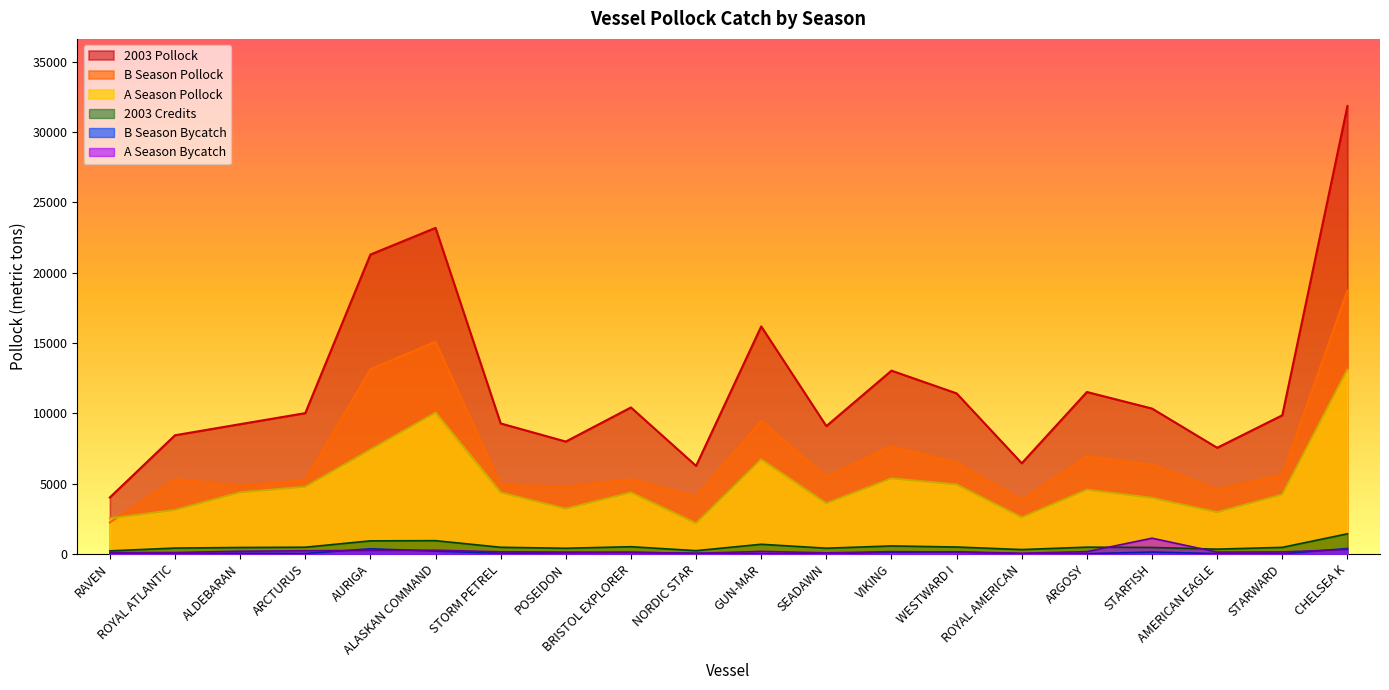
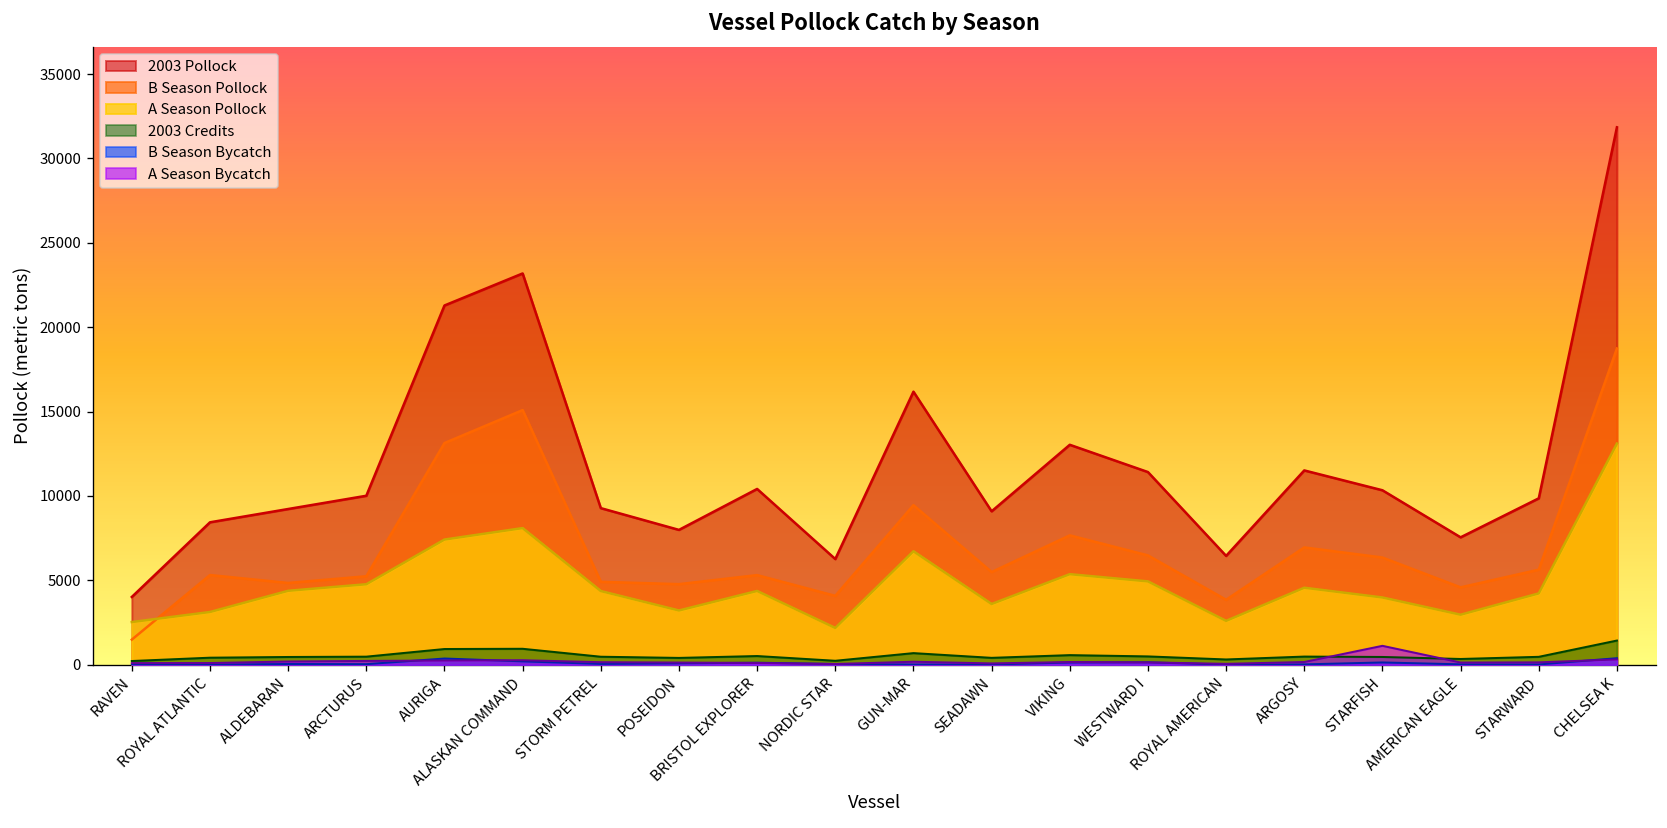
  {
    "2003 Pollock": {
      "RAVEN": 4000,
      "ROYAL ATLANTIC": 8400,
      "ALDEBARAN": 9200,
      "ARCTURUS": 10000,
      "AURIGA": 21300,
      "ALASKAN COMMAND": 23200,
      "STORM PETREL": 9300,
      "POSEIDON": 8000,
      "BRISTOL EXPLORER": 10400,
      "NORDIC STAR": 6300,
      "GUN-MAR": 16200,
      "SEADAWN": 9100,
      "VIKING": 13000,
      "WESTWARD I": 11400,
      "ROYAL AMERICAN": 6400,
      "ARGOSY": 11500,
      "STARFISH": 10300,
      "AMERICAN EAGLE": 7500,
      "STARWARD": 9900,
      "CHELSEA K": 31800
    },
    "B Season Pollock": {
-     "RAVEN": 2200,
+     "RAVEN": 1500,
      "ROYAL ATLANTIC": 5300,
      "ALDEBARAN": 4800,
      "ARCTURUS": 5200,
      "AURIGA": 13100,
      "ALASKAN COMMAND": 15100,
      "STORM PETREL": 4900,
      "POSEIDON": 4800,
      "BRISTOL EXPLORER": 5300,
      "NORDIC STAR": 4100,
      "GUN-MAR": 9500,
      "SEADAWN": 5500,
      "VIKING": 7700,
      "WESTWARD I": 6500,
      "ROYAL AMERICAN": 3800,
      "ARGOSY": 7000,
      "STARFISH": 6400,
      "AMERICAN EAGLE": 4600,
      "STARWARD": 5600,
      "CHELSEA K": 18700
    },
    "A Season Pollock": {
      "RAVEN": 2500,
      "ROYAL ATLANTIC": 3100,
      "ALDEBARAN": 4400,
      "ARCTURUS": 4800,
      "AURIGA": 7400,
-     "ALASKAN COMMAND": 10000,
+     "ALASKAN COMMAND": 8100,
      "STORM PETREL": 4400,
      "POSEIDON": 3200,
      "BRISTOL EXPLORER": 4400,
      "NORDIC STAR": 2200,
      "GUN-MAR": 6700,
      "SEADAWN": 3600,
      "VIKING": 5400,
      "WESTWARD I": 4900,
      "ROYAL AMERICAN": 2600,
      "ARGOSY": 4600,
      "STARFISH": 4000,
      "AMERICAN EAGLE": 3000,
      "STARWARD": 4200,
      "CHELSEA K": 13100
    },
    "2003 Credits": {
      "ROYAL ATLANTIC": 400,
      "ALDEBARAN": 500,
      "ARCTURUS": 500,
      "AURIGA": 900,
      "ALASKAN COMMAND": 900,
      "STORM PETREL": 500,
      "POSEIDON": 400,
      "BRISTOL EXPLORER": 500,
      "NORDIC STAR": 200,
      "GUN-MAR": 700,
      "SEADAWN": 400,
      "VIKING": 600,
      "WESTWARD I": 500,
      "ROYAL AMERICAN": 300,
      "ARGOSY": 500,
      "STARFISH": 500,
      "AMERICAN EAGLE": 300,
      "STARWARD": 500,
      "CHELSEA K": 1400
    },
    "B Season Bycatch": {
      "ARCTURUS": 0,
      "STARFISH": 100
    },
    "A Season Bycatch": {
      "ARCTURUS": 200,
      "STARFISH": 1100
    }
  }
